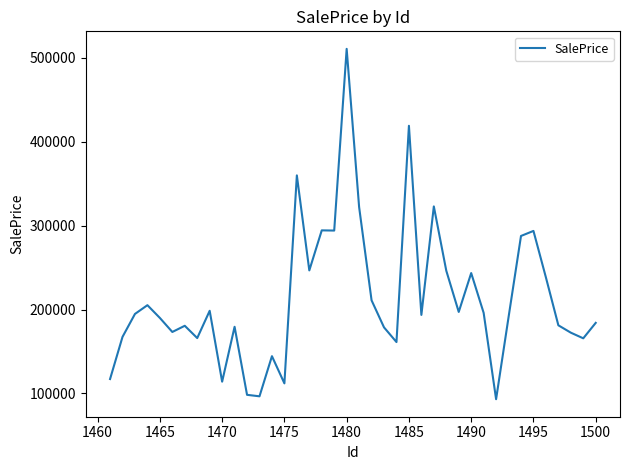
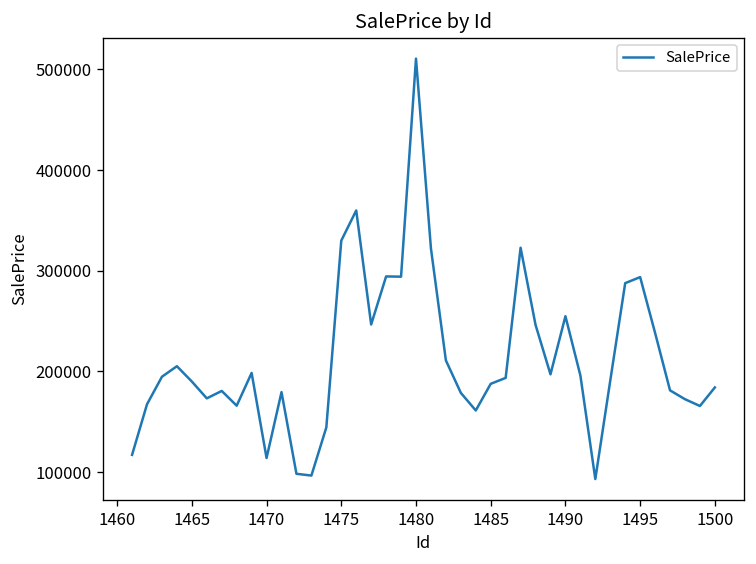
  {
    "1465": 190000,
    "1470": 110000,
-   "1475": 110000,
+   "1475": 330000,
    "1480": 510000,
-   "1485": 420000,
-   "1490": 240000,
+   "1485": 190000,
+   "1490": 250000,
    "1495": 290000,
    "1500": 180000
  }
